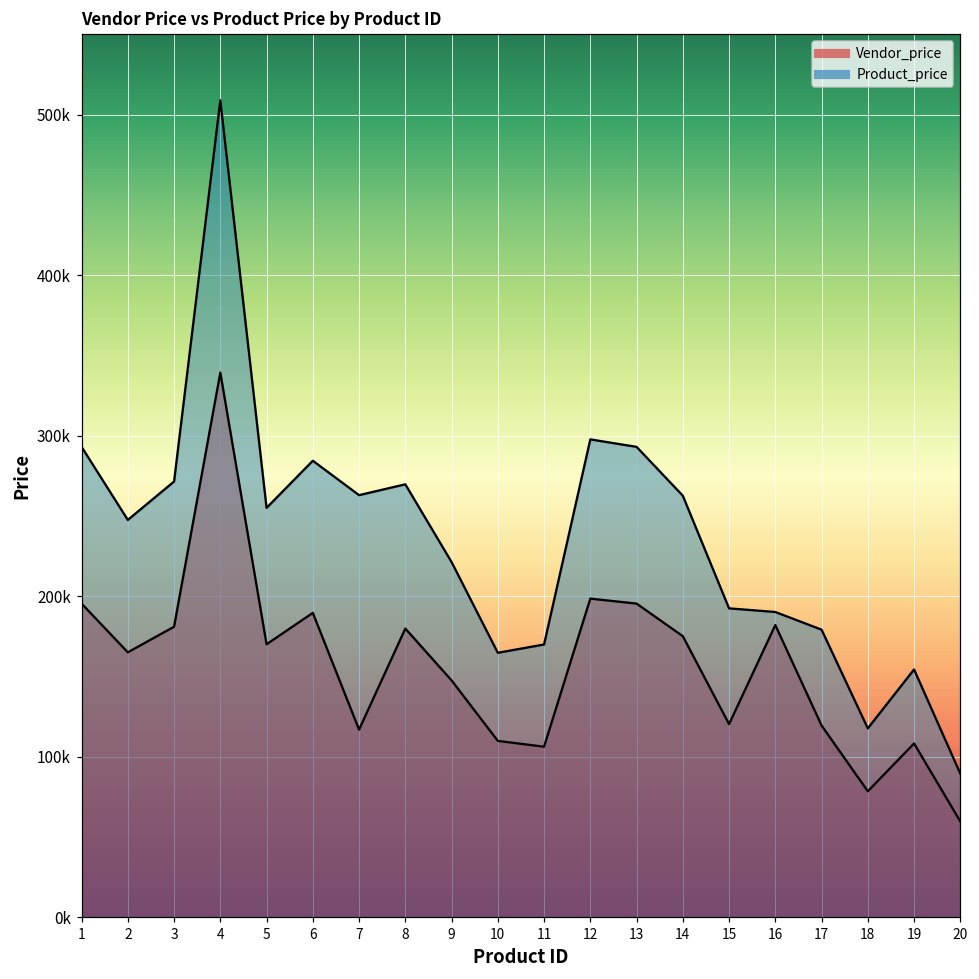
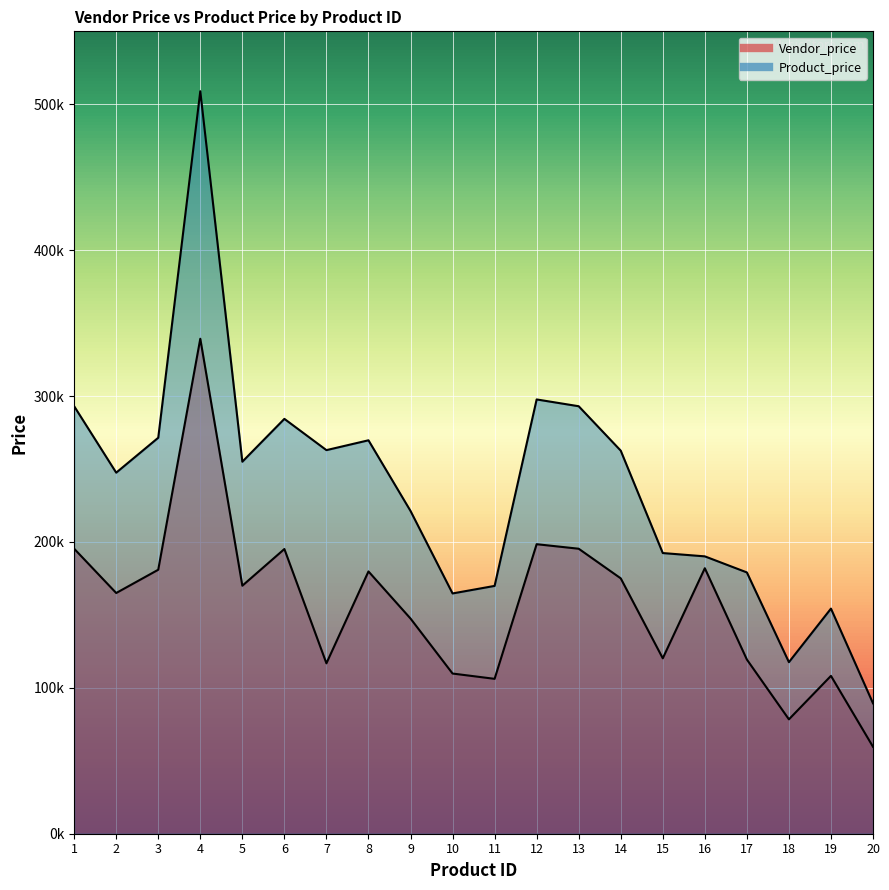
  {
    "Vendor_price": {
      "1": 195000,
      "2": 165000,
      "3": 181000,
      "4": 339000,
      "5": 170000,
-     "6": 190000,
+     "6": 195000,
      "7": 117000,
      "8": 180000,
      "9": 148000,
      "10": 110000,
      "11": 106000,
      "12": 198000,
      "13": 195000,
      "14": 175000,
      "15": 120000,
      "16": 182000,
      "17": 119000,
      "18": 78000,
      "19": 108000,
      "20": 60000
    },
    "Product_price": {
      "1": 293000,
      "2": 247000,
      "3": 271000,
      "4": 509000,
      "5": 255000,
      "6": 284000,
      "7": 263000,
      "8": 270000,
      "9": 221000,
      "10": 165000,
      "11": 170000,
      "12": 298000,
      "13": 293000,
      "14": 263000,
      "15": 192000,
      "16": 190000,
      "17": 179000,
      "18": 118000,
      "19": 154000,
      "20": 89000
    }
  }
